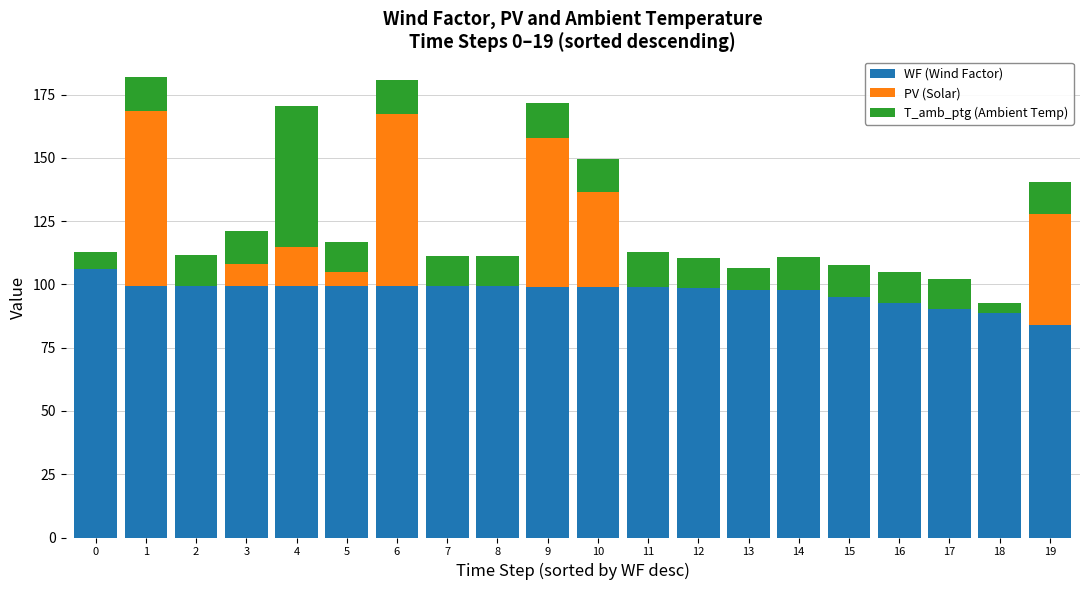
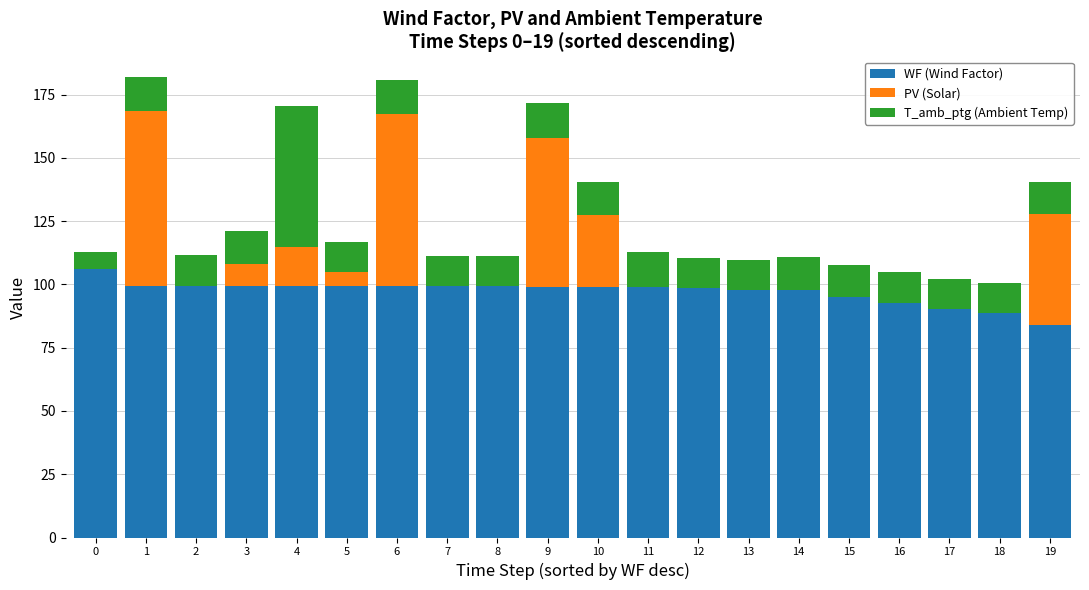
  {
    "WF (Wind Factor)": {
      "0": 106,
      "1": 99,
      "2": 99,
      "3": 99,
      "4": 99,
      "5": 99,
      "6": 99,
      "7": 99,
      "8": 99,
      "9": 99,
      "10": 99,
      "11": 99,
      "12": 99,
      "13": 98,
      "14": 98,
      "15": 95,
      "16": 93,
      "17": 90,
      "18": 89,
      "19": 84
    },
    "PV (Solar)": {
      "0": 0,
      "1": 69,
      "2": 0,
      "3": 9,
      "4": 15,
      "5": 6,
      "6": 68,
      "8": 0,
      "9": 59,
-     "10": 37,
+     "10": 28,
      "11": 0,
      "12": 0,
      "13": 0,
      "14": 0,
      "15": 0,
      "16": 0,
      "17": 0,
      "18": 0,
      "19": 44
    },
    "T_amb_ptg (Ambient Temp)": {
      "0": 7,
      "1": 13,
      "2": 12,
      "3": 13,
      "4": 56,
      "5": 12,
      "6": 14,
      "7": 12,
      "8": 12,
      "9": 14,
      "10": 13,
      "11": 14,
      "12": 12,
-     "13": 9,
+     "13": 12,
      "14": 13,
      "15": 13,
      "16": 12,
      "17": 12,
-     "18": 4,
+     "18": 12,
      "19": 13
    }
  }
